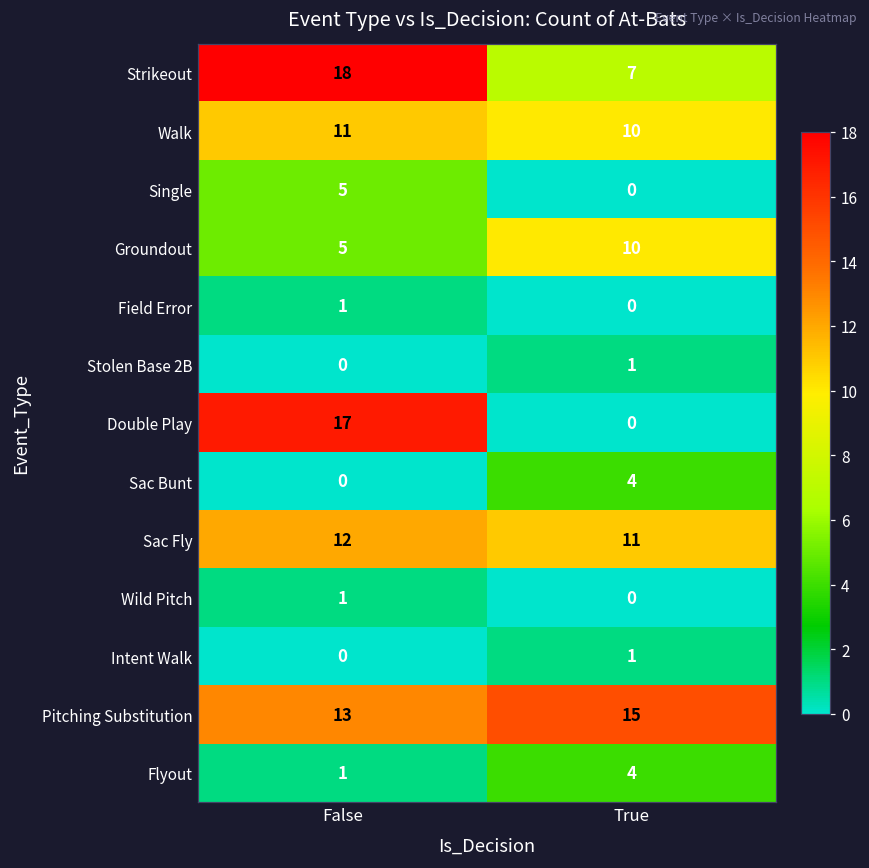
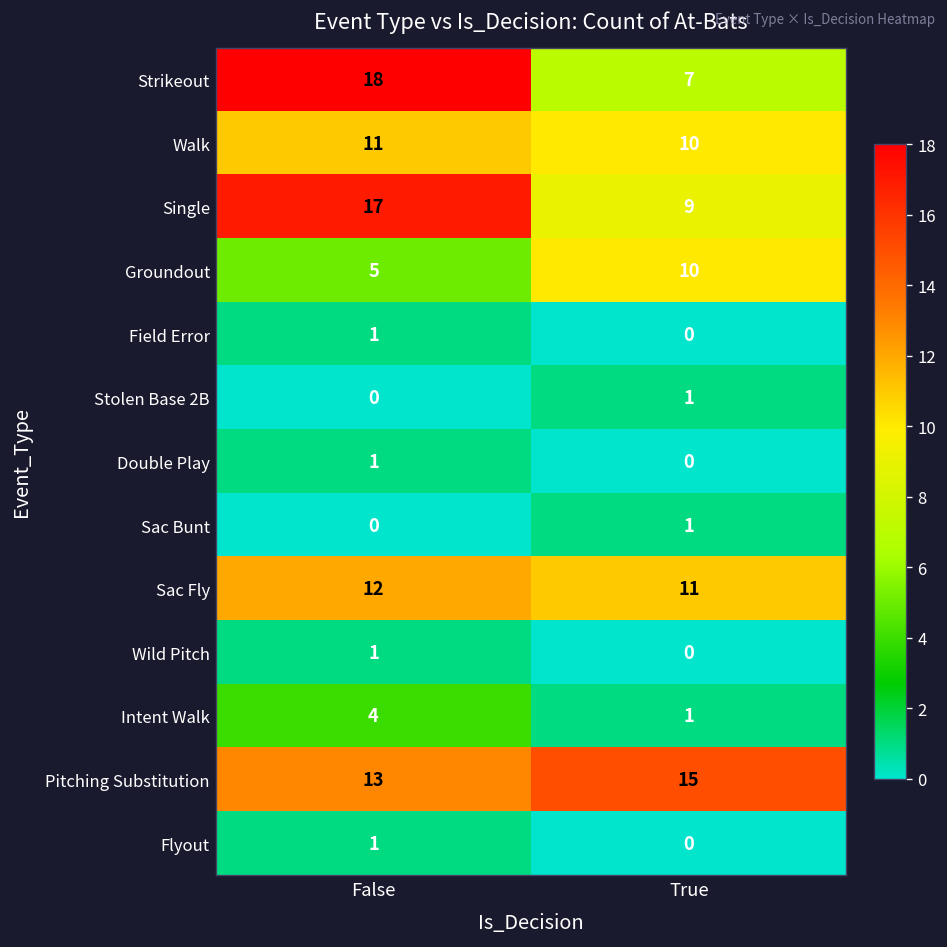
  {
    "Strikeout": {
      "False": 18,
      "True": 7
    },
    "Walk": {
      "False": 11,
      "True": 10
    },
    "Single": {
-     "False": 5,
-     "True": 0
+     "False": 17,
+     "True": 9
    },
    "Groundout": {
      "False": 5,
      "True": 10
    },
    "Field Error": {
      "False": 1,
      "True": 0
    },
    "Stolen Base 2B": {
      "False": 0,
      "True": 1
    },
    "Double Play": {
-     "False": 17,
+     "False": 1,
      "True": 0
    },
    "Sac Bunt": {
      "False": 0,
-     "True": 4
+     "True": 1
    },
    "Sac Fly": {
      "False": 12,
      "True": 11
    },
    "Wild Pitch": {
      "False": 1,
      "True": 0
    },
    "Intent Walk": {
-     "False": 0,
+     "False": 4,
      "True": 1
    },
    "Pitching Substitution": {
      "False": 13,
      "True": 15
    },
    "Flyout": {
      "False": 1,
-     "True": 4
+     "True": 0
    }
  }
